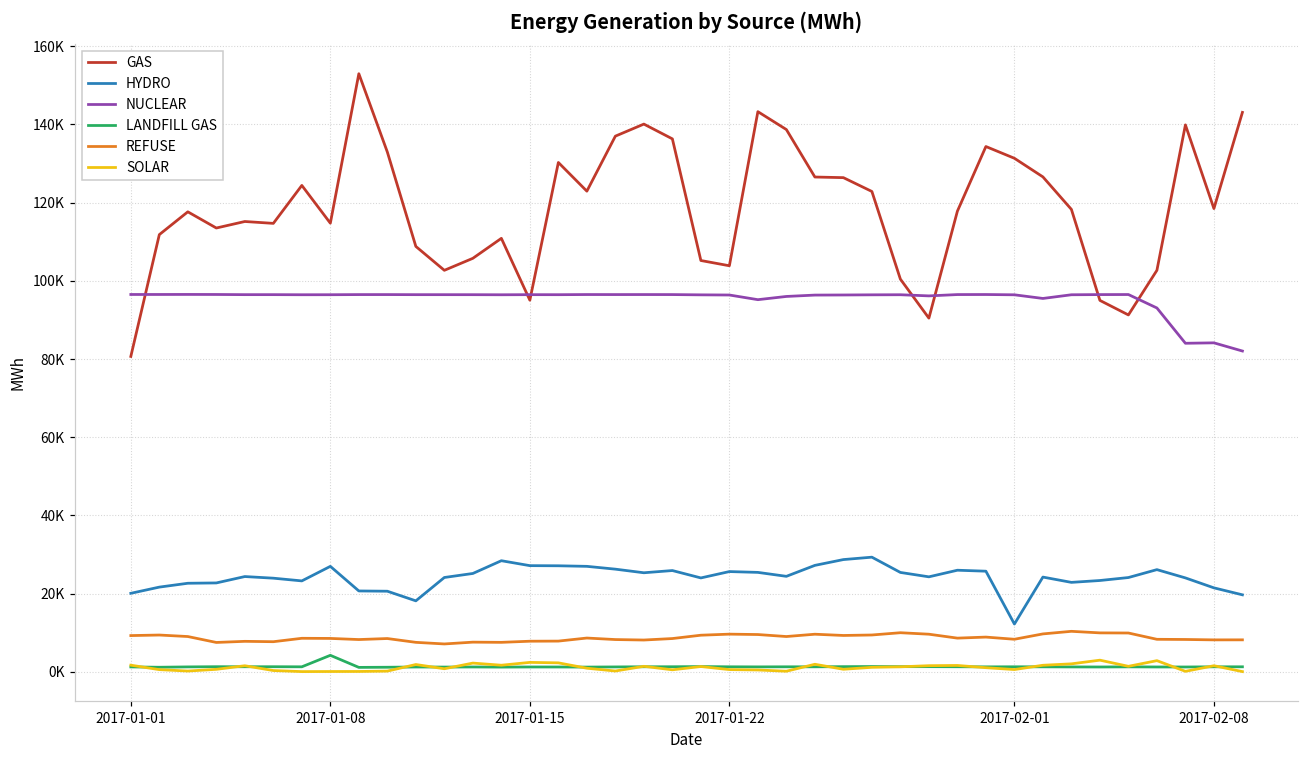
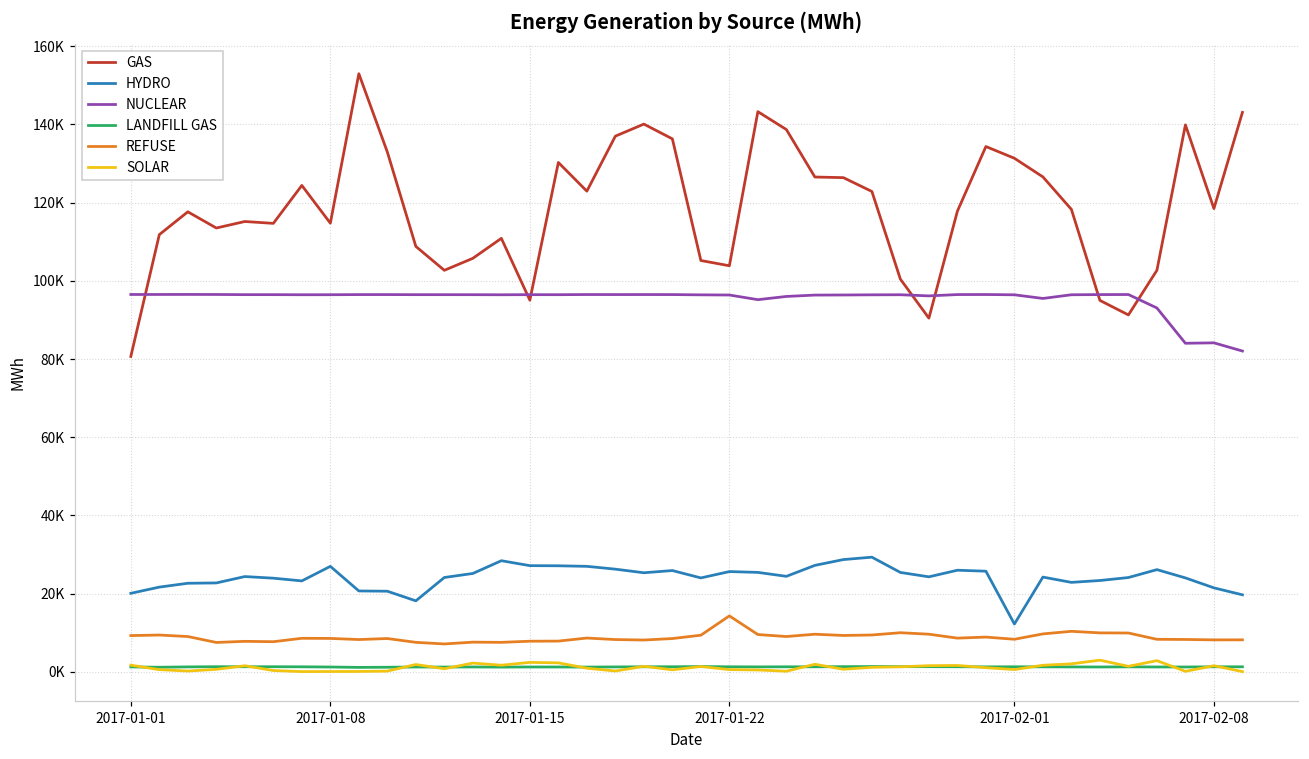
  {
    "GAS": {
      "2017-01-01": 81000,
      "2017-01-08": 115000,
      "2017-01-15": 95000,
      "2017-01-22": 104000,
      "2017-02-01": 131000,
      "2017-02-08": 118000
    },
    "HYDRO": {
      "2017-01-01": 20000,
      "2017-01-08": 27000,
      "2017-01-15": 27000,
      "2017-01-22": 26000,
      "2017-02-01": 12000,
      "2017-02-08": 21000
    },
    "NUCLEAR": {
      "2017-01-01": 97000,
      "2017-01-08": 96000,
      "2017-01-15": 96000,
      "2017-01-22": 96000,
      "2017-02-01": 96000,
      "2017-02-08": 84000
    },
    "LANDFILL GAS": {
-     "2017-01-08": 4000,
+     "2017-01-08": 1000,
      "2017-01-15": 1000
    },
    "REFUSE": {
      "2017-01-01": 9000,
      "2017-01-08": 9000,
      "2017-01-15": 8000,
-     "2017-01-22": 10000,
+     "2017-01-22": 14000,
      "2017-02-01": 8000,
      "2017-02-08": 8000
    },
    "SOLAR": {
      "2017-01-08": 0,
      "2017-01-15": 2000
    }
  }
